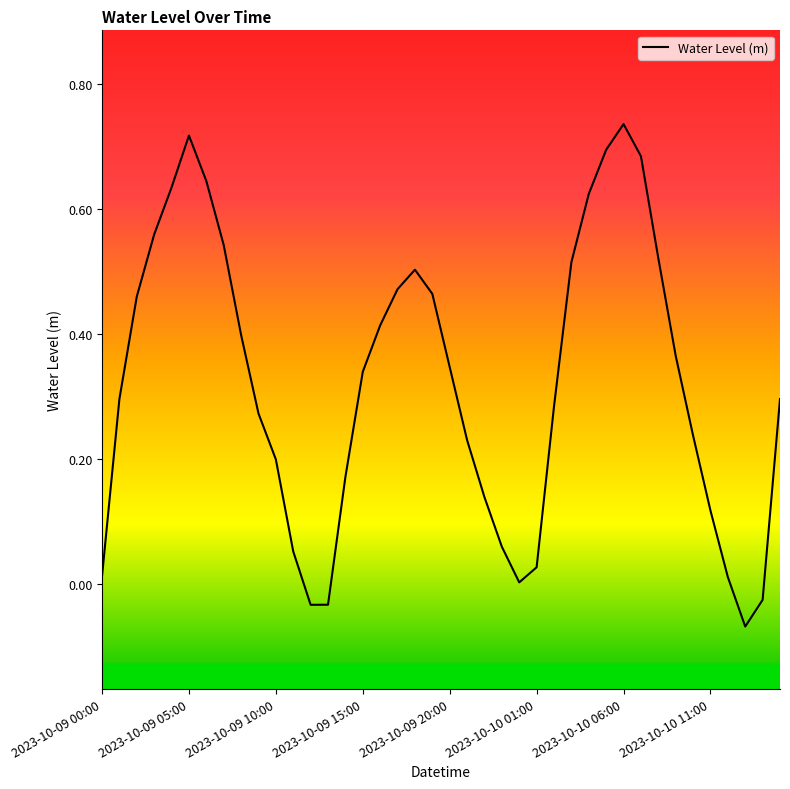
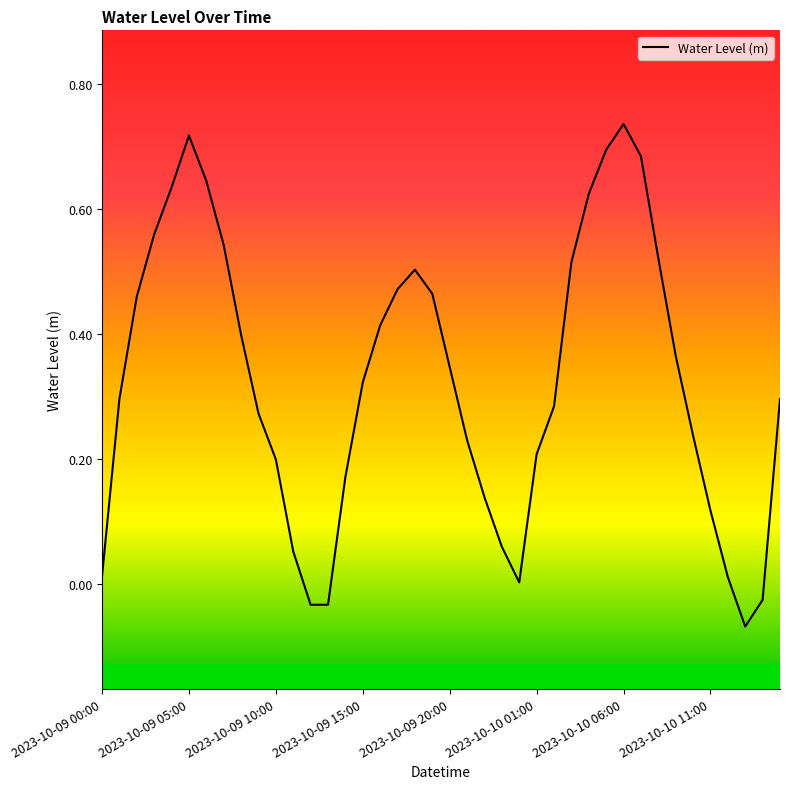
  {
    "2023-10-09 00:00": 0.01,
    "2023-10-09 05:00": 0.72,
    "2023-10-09 10:00": 0.20,
-   "2023-10-09 15:00": 0.34,
+   "2023-10-09 15:00": 0.32,
    "2023-10-09 20:00": 0.35,
-   "2023-10-10 01:00": 0.03,
+   "2023-10-10 01:00": 0.21,
    "2023-10-10 06:00": 0.74,
    "2023-10-10 11:00": 0.12
  }
